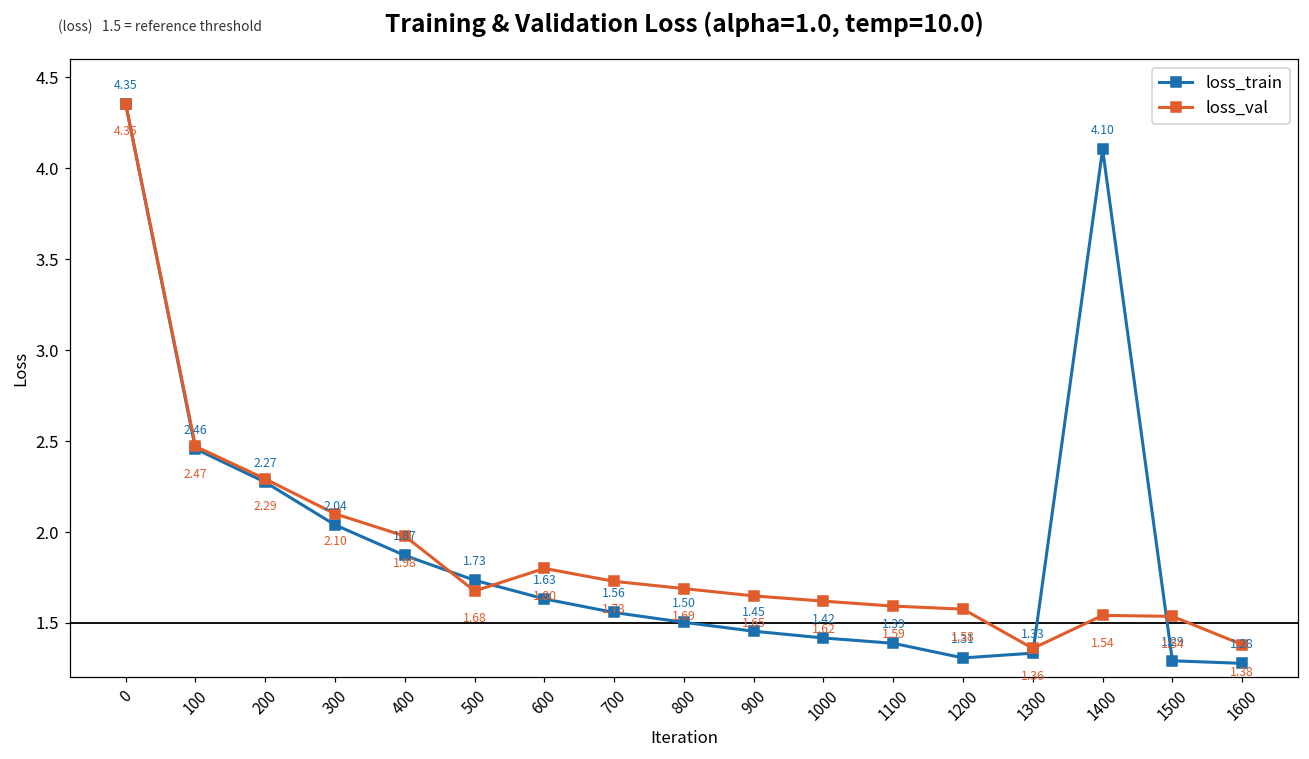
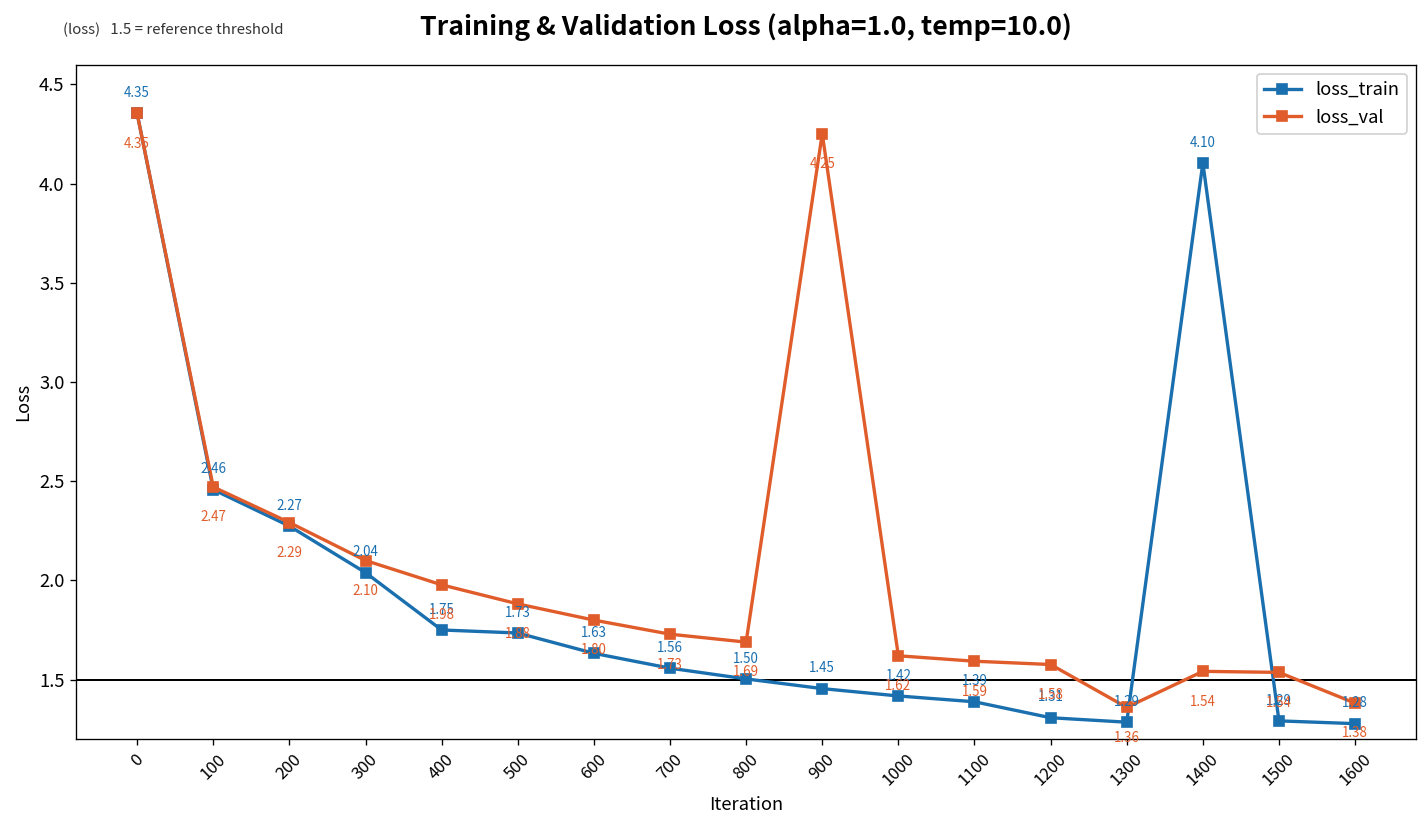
  {
    "loss_train": {
      "200": 2.27,
-     "400": 1.87,
+     "400": 1.75,
      "500": 1.73,
      "600": 1.63,
      "700": 1.56,
      "800": 1.50,
      "900": 1.45,
-     "1300": 1.33,
+     "1300": 1.29,
      "1400": 4.10
    },
    "loss_val": {
      "200": 2.29,
      "300": 2.10,
-     "500": 1.68,
-     "900": 1.65,
+     "500": 1.88,
+     "900": 4.25,
      "1300": 1.36,
      "1400": 1.54,
      "1600": 1.38
    }
  }
